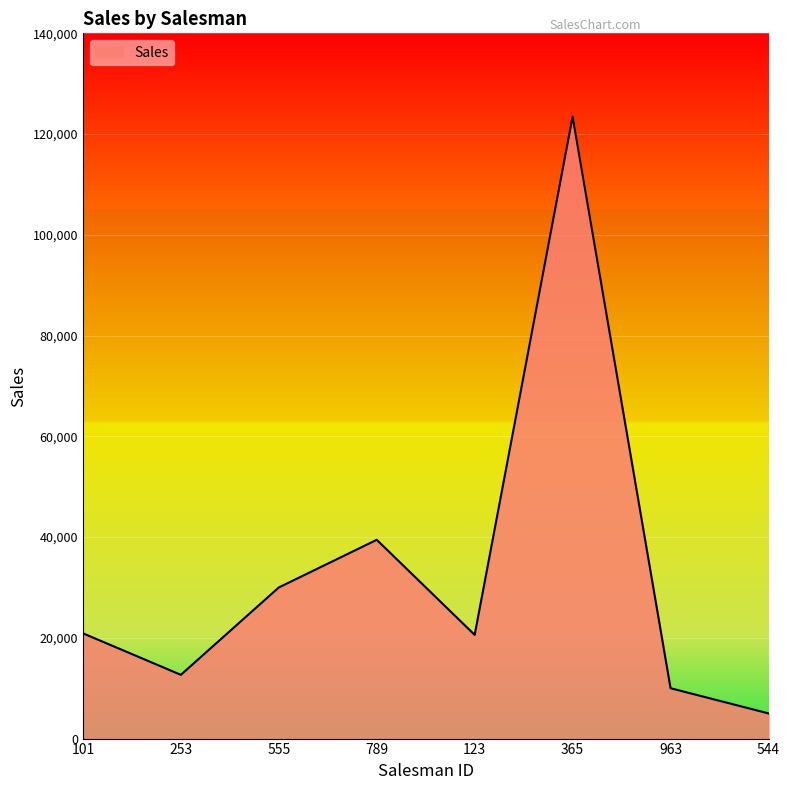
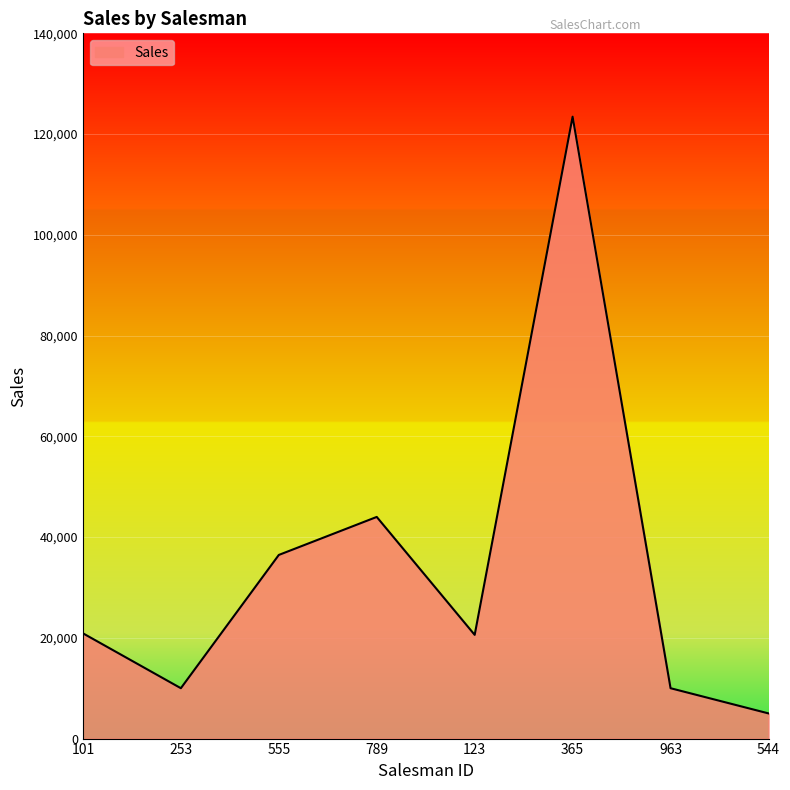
  {
    "101": "21,000",
-   "253": "13,000",
-   "555": "30,000",
-   "789": "39,000",
+   "253": "10,000",
+   "555": "36,000",
+   "789": "44,000",
    "123": "21,000",
    "365": "123,000",
    "963": "10,000",
    "544": "5,000"
  }
